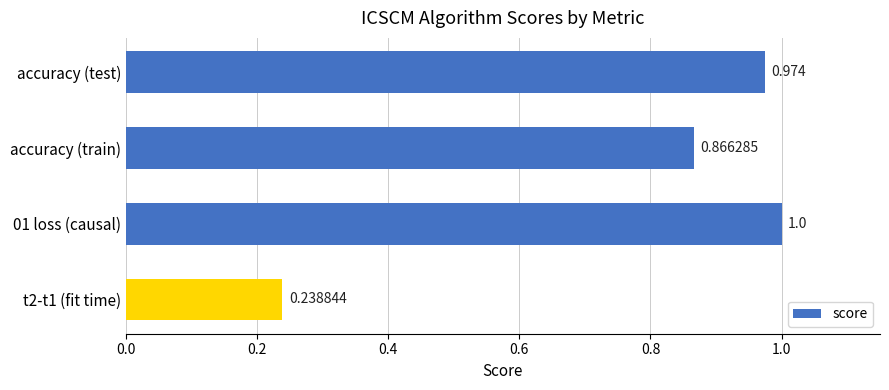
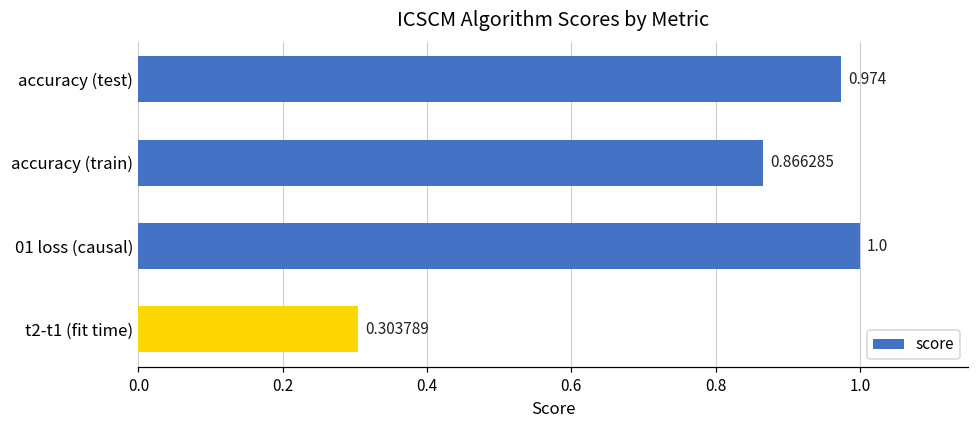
  {
    "accuracy (test)": 0.974,
    "accuracy (train)": 0.866285,
    "01 loss (causal)": 1.0,
-   "t2-t1 (fit time)": 0.238844
+   "t2-t1 (fit time)": 0.303789
  }
